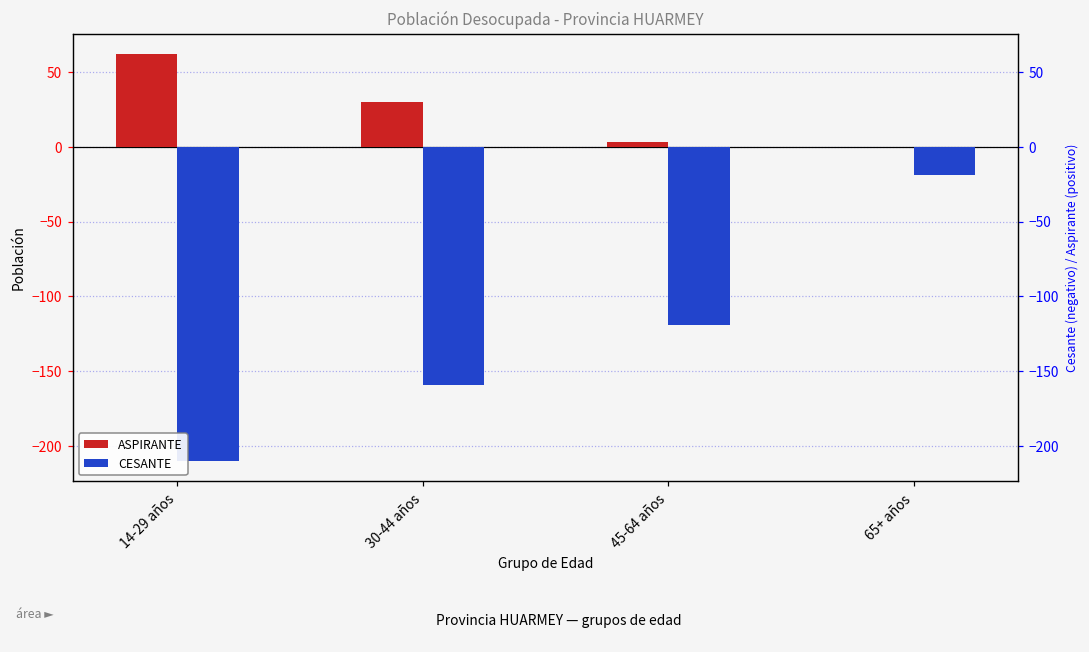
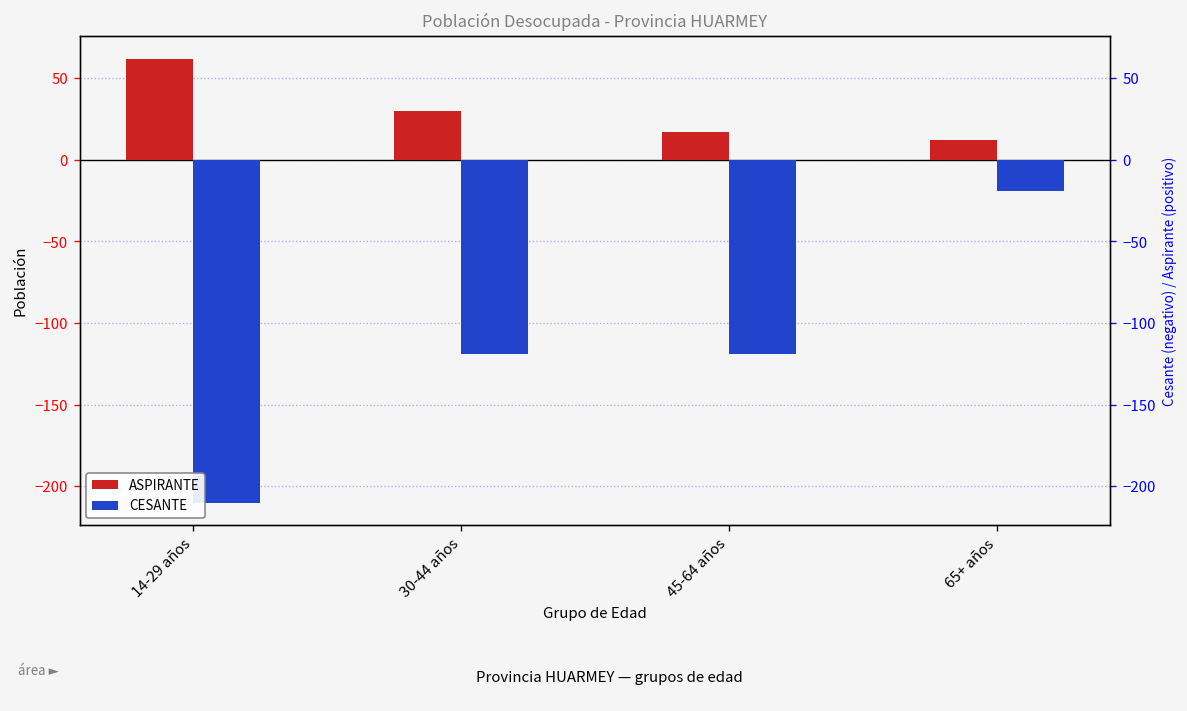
  {
    "ASPIRANTE": {
      "14-29 años": 62,
      "30-44 años": 30,
-     "45-64 años": 3,
-     "65+ años": 0
+     "45-64 años": 17,
+     "65+ años": 12
    },
    "CESANTE": {
      "14-29 años": -210,
-     "30-44 años": -159,
+     "30-44 años": -119,
      "45-64 años": -119,
      "65+ años": -19
    }
  }
